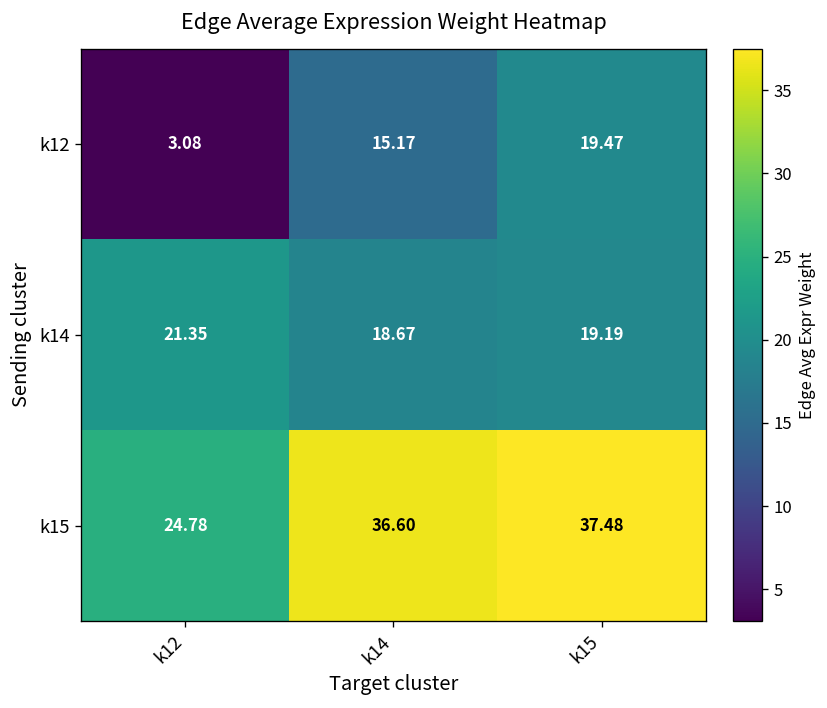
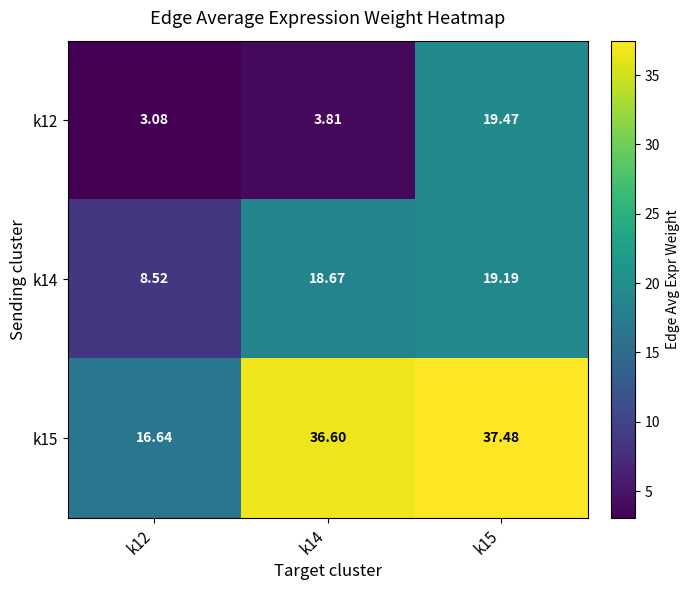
  {
    "k12": {
      "k12": 3.08,
-     "k14": 15.17,
+     "k14": 3.81,
      "k15": 19.47
    },
    "k14": {
-     "k12": 21.35,
+     "k12": 8.52,
      "k14": 18.67,
      "k15": 19.19
    },
    "k15": {
-     "k12": 24.78,
+     "k12": 16.64,
      "k14": 36.60,
      "k15": 37.48
    }
  }
